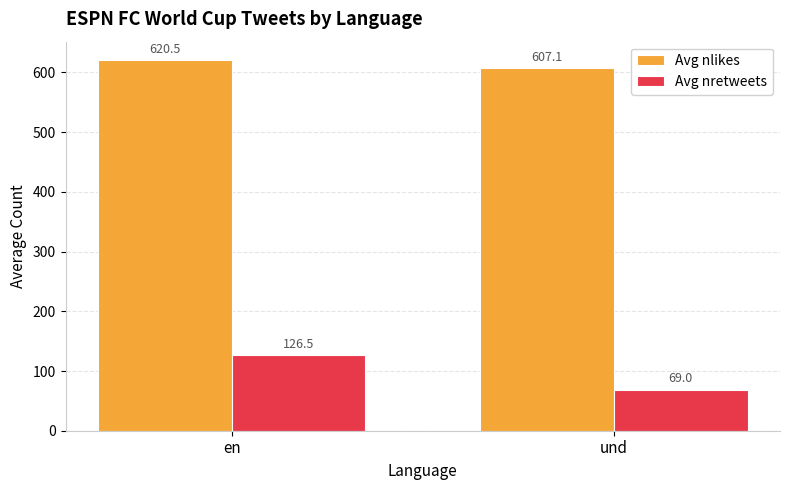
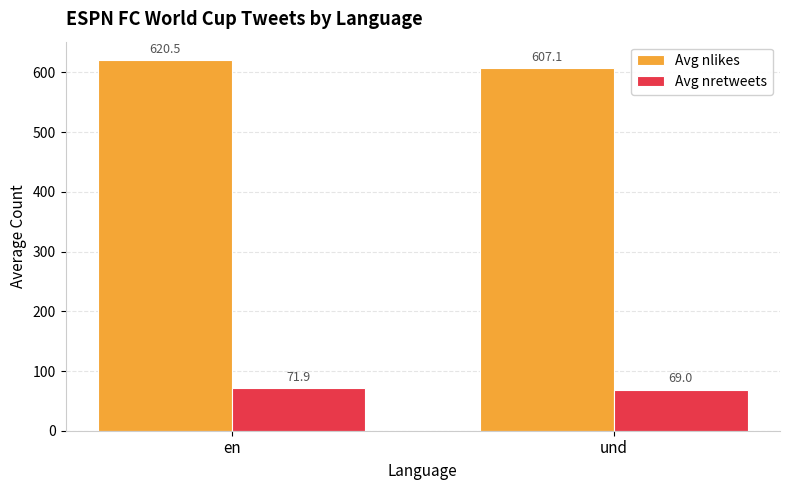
  {
    "Avg nlikes": {
      "en": 620.5,
      "und": 607.1
    },
    "Avg nretweets": {
-     "en": 126.5,
+     "en": 71.9,
      "und": 69.0
    }
  }
